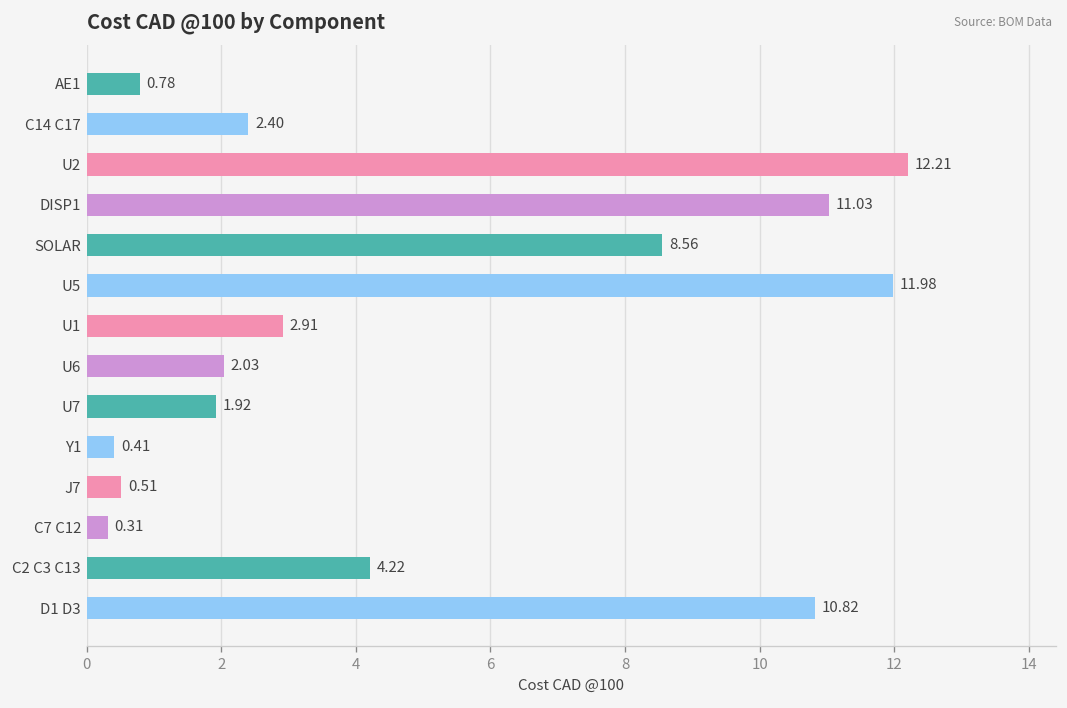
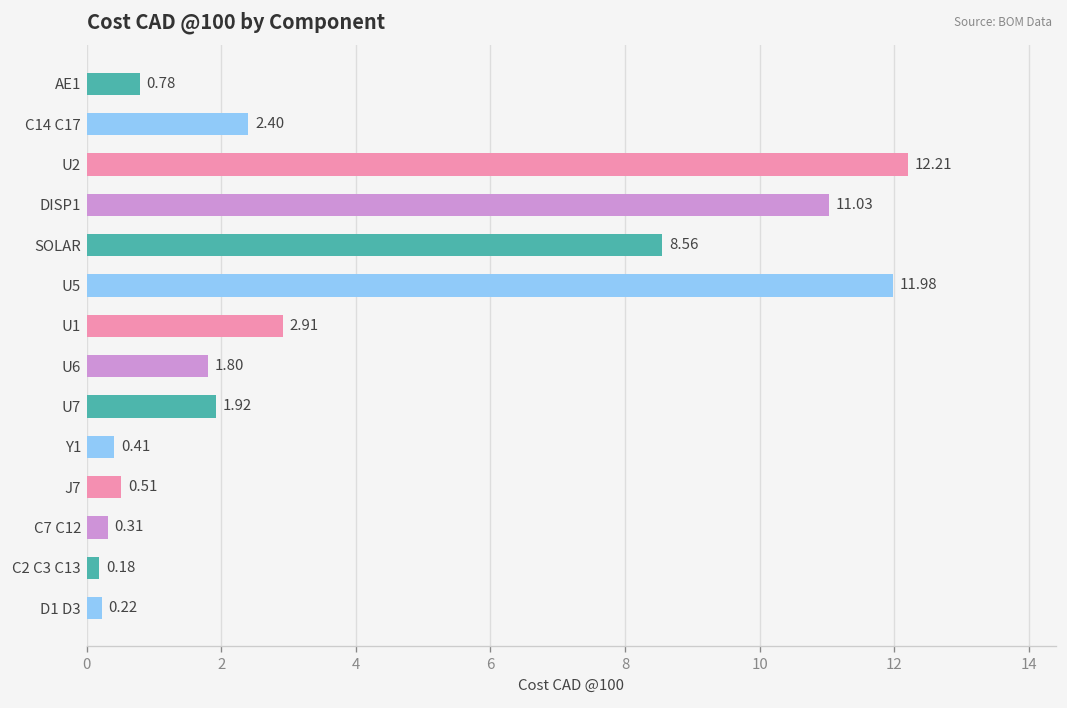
  {
    "AE1": 0.78,
    "C14 C17": 2.40,
    "U2": 12.21,
    "DISP1": 11.03,
    "SOLAR": 8.56,
    "U5": 11.98,
    "U1": 2.91,
-   "U6": 2.03,
+   "U6": 1.80,
    "U7": 1.92,
    "Y1": 0.41,
    "J7": 0.51,
    "C7 C12": 0.31,
-   "C2 C3 C13": 4.22,
-   "D1 D3": 10.82
+   "C2 C3 C13": 0.18,
+   "D1 D3": 0.22
  }
